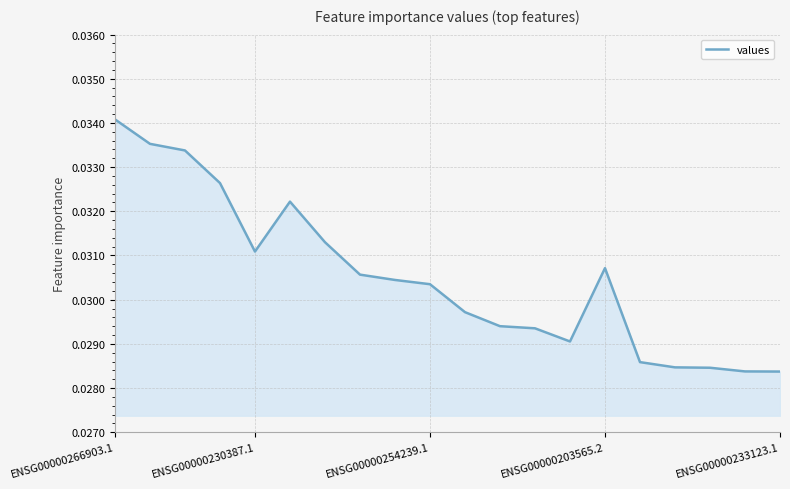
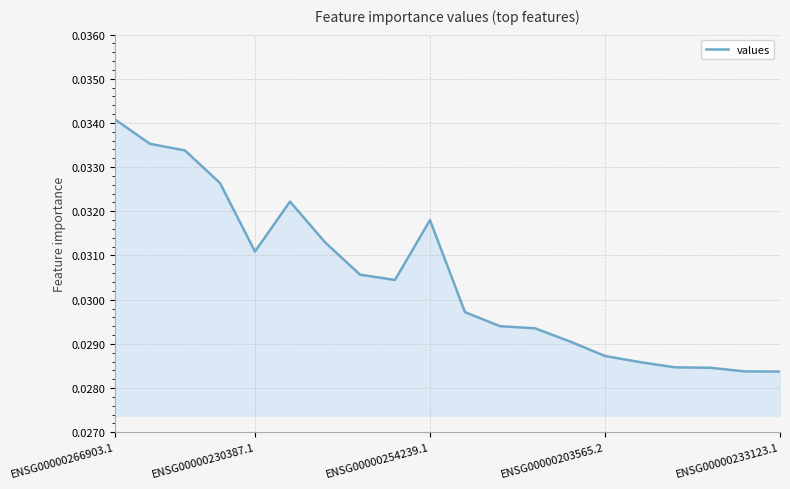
  {
    "ENSG00000266903.1": 0.0341,
    "ENSG00000230387.1": 0.0311,
-   "ENSG00000254239.1": 0.0303,
-   "ENSG00000203565.2": 0.0307,
+   "ENSG00000254239.1": 0.0318,
+   "ENSG00000203565.2": 0.0287,
    "ENSG00000233123.1": 0.0284
  }
